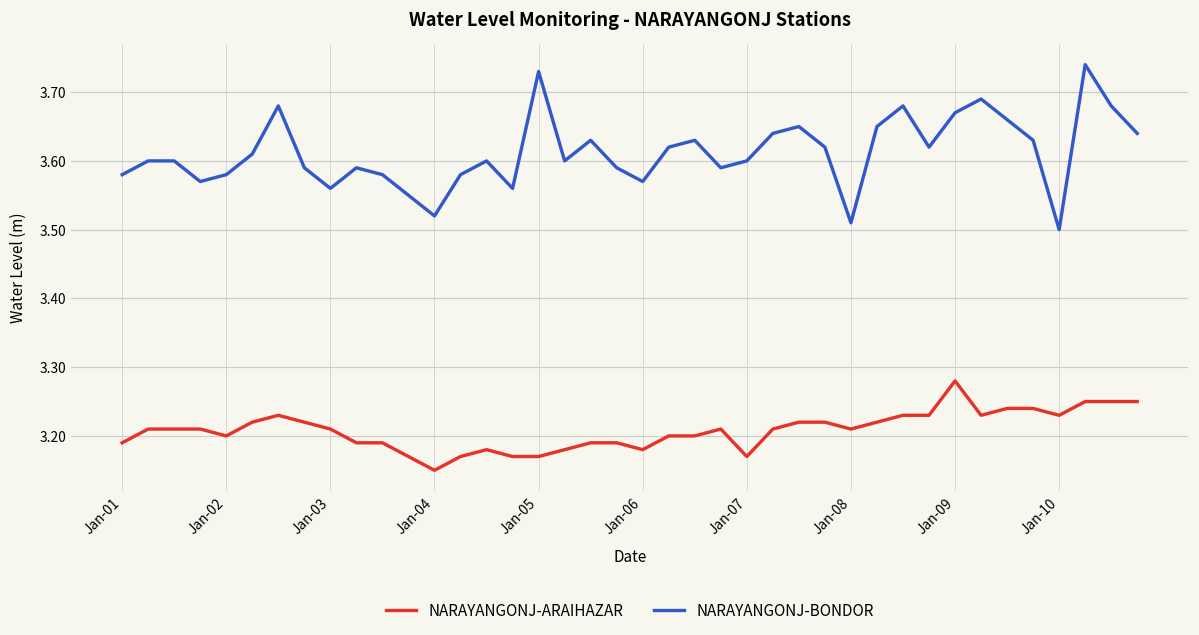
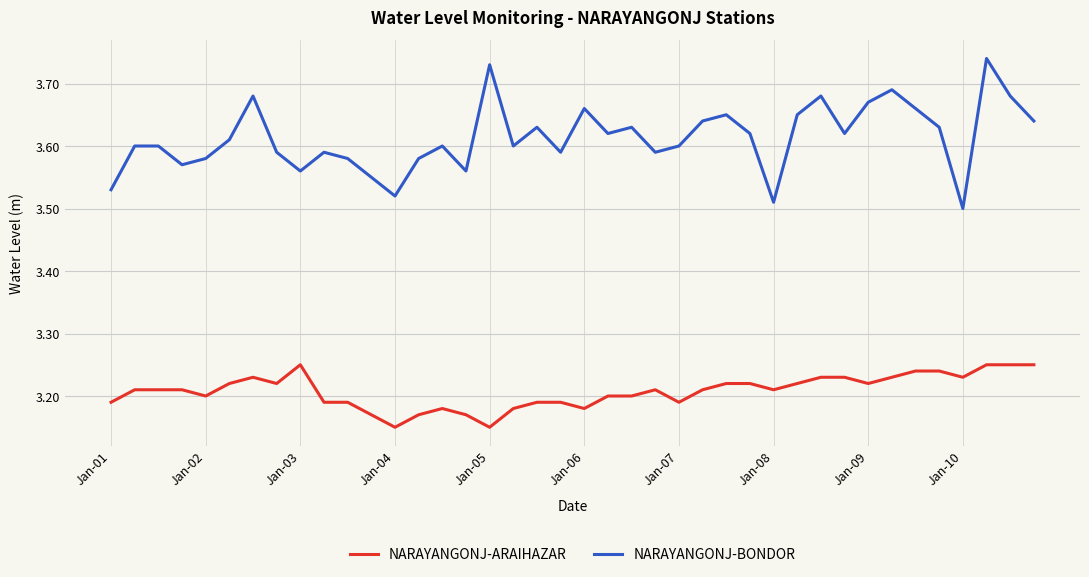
  {
    "NARAYANGONJ-ARAIHAZAR": {
      "Jan-01": 3.19,
      "Jan-02": 3.20,
-     "Jan-03": 3.21,
+     "Jan-03": 3.25,
      "Jan-04": 3.15,
-     "Jan-05": 3.17,
+     "Jan-05": 3.15,
      "Jan-06": 3.18,
-     "Jan-07": 3.17,
+     "Jan-07": 3.19,
      "Jan-08": 3.21,
-     "Jan-09": 3.28,
+     "Jan-09": 3.22,
      "Jan-10": 3.23
    },
    "NARAYANGONJ-BONDOR": {
-     "Jan-01": 3.58,
+     "Jan-01": 3.53,
      "Jan-02": 3.58,
      "Jan-03": 3.56,
      "Jan-04": 3.52,
      "Jan-05": 3.73,
-     "Jan-06": 3.57,
+     "Jan-06": 3.66,
      "Jan-07": 3.60,
      "Jan-08": 3.51,
      "Jan-09": 3.67,
      "Jan-10": 3.50
    }
  }
